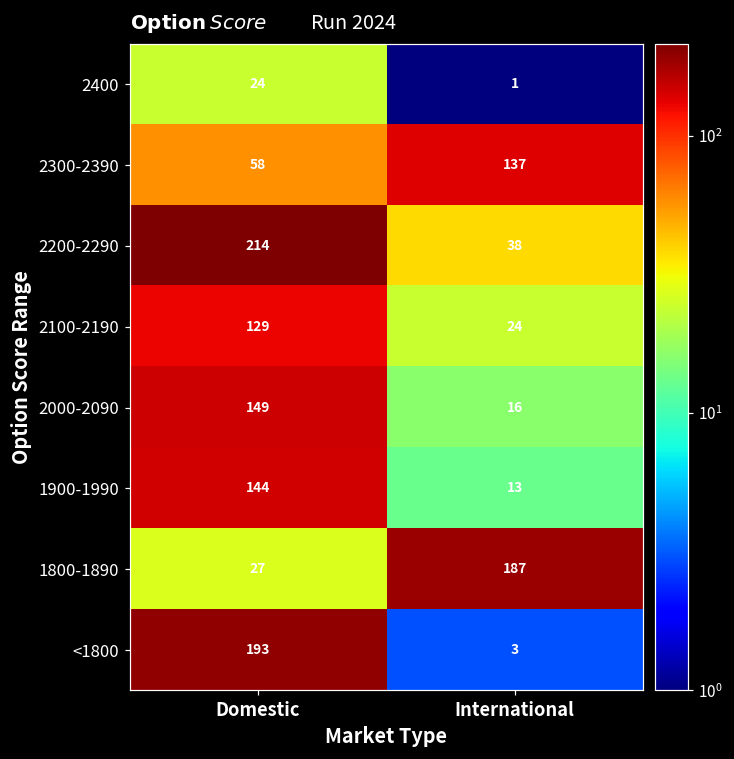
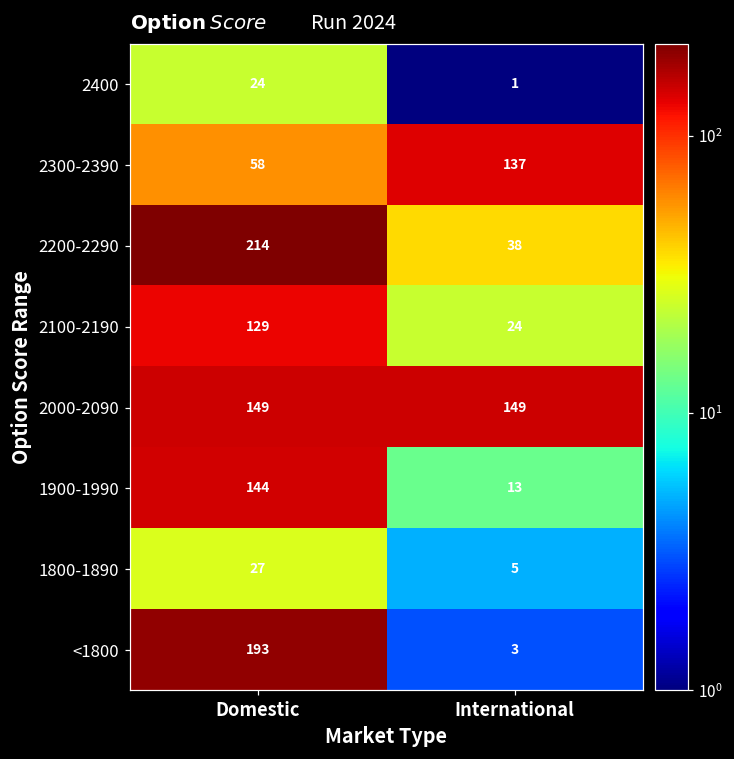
  {
    "2400": {
      "Domestic": 24,
      "International": 1
    },
    "2300-2390": {
      "Domestic": 58,
      "International": 137
    },
    "2200-2290": {
      "Domestic": 214,
      "International": 38
    },
    "2100-2190": {
      "Domestic": 129,
      "International": 24
    },
    "2000-2090": {
      "Domestic": 149,
-     "International": 16
+     "International": 149
    },
    "1900-1990": {
      "Domestic": 144,
      "International": 13
    },
    "1800-1890": {
      "Domestic": 27,
-     "International": 187
+     "International": 5
    },
    "<1800": {
      "Domestic": 193,
      "International": 3
    }
  }
